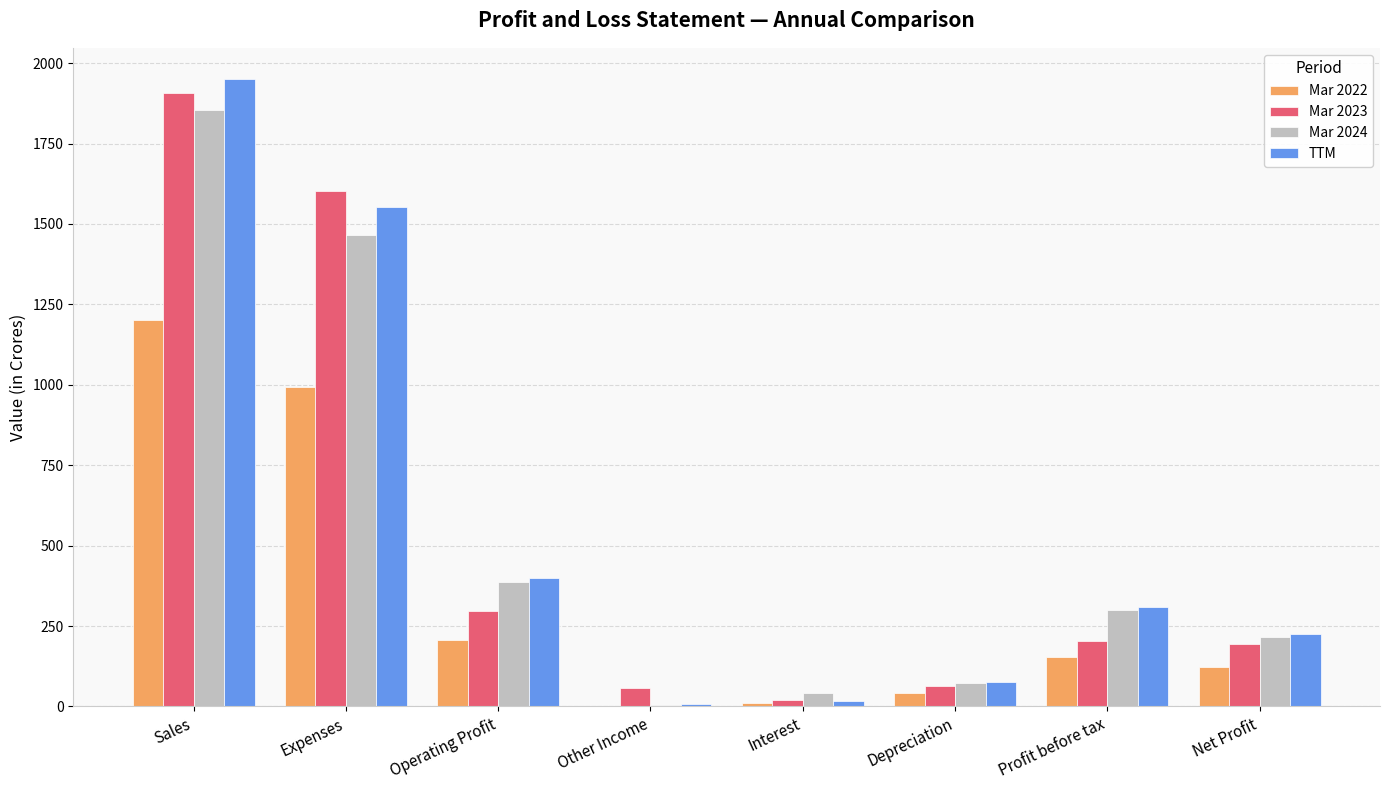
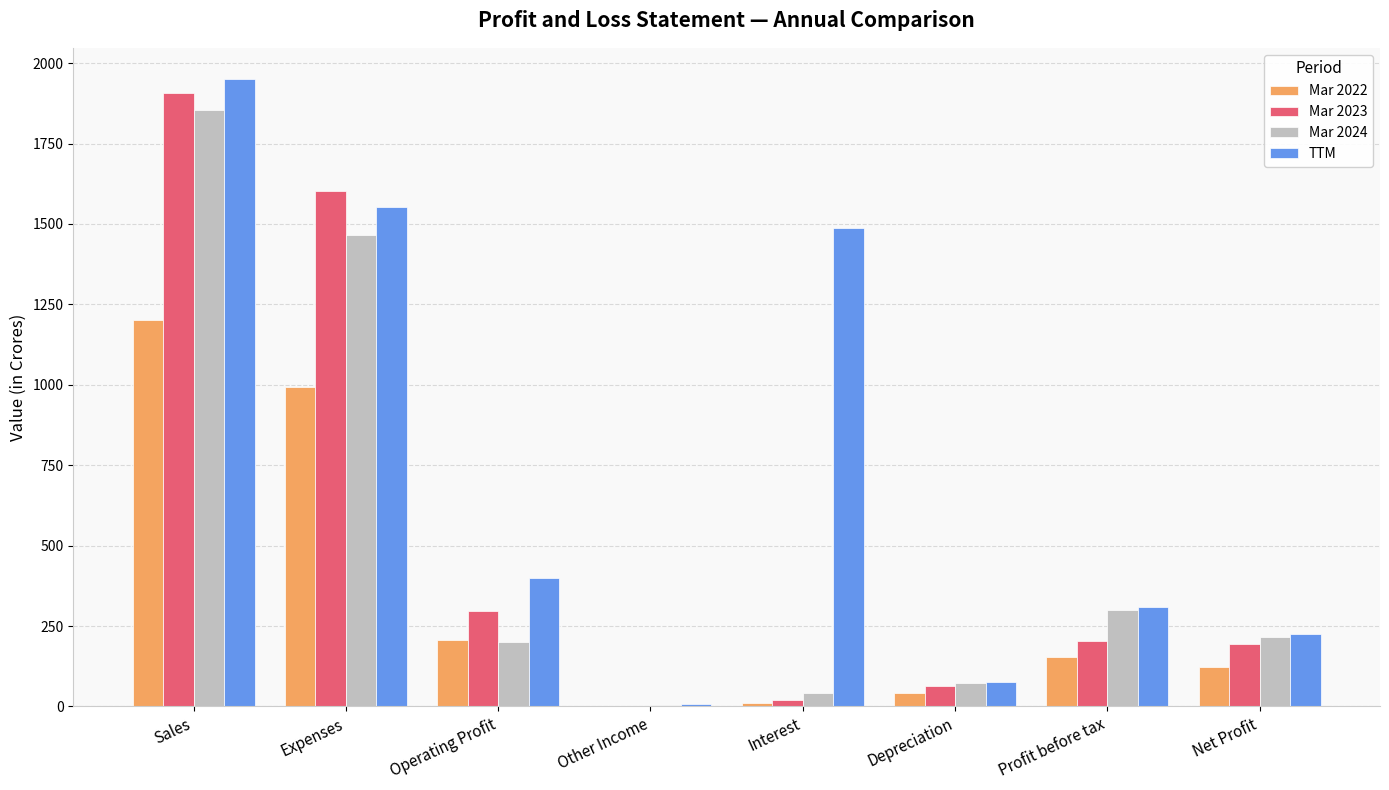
  {
    "Mar 2022": {
      "Sales": 1200,
      "Expenses": 990,
      "Operating Profit": 210,
      "Interest": 10,
      "Depreciation": 40,
      "Profit before tax": 160,
      "Net Profit": 120
    },
    "Mar 2023": {
      "Sales": 1910,
      "Expenses": 1600,
      "Operating Profit": 300,
-     "Other Income": 60,
+     "Other Income": 0,
      "Interest": 20,
      "Depreciation": 60,
      "Profit before tax": 200,
      "Net Profit": 190
    },
    "Mar 2024": {
      "Sales": 1850,
      "Expenses": 1470,
-     "Operating Profit": 390,
+     "Operating Profit": 200,
      "Interest": 40,
      "Depreciation": 70,
      "Profit before tax": 300,
      "Net Profit": 220
    },
    "TTM": {
      "Sales": 1950,
      "Expenses": 1550,
      "Operating Profit": 400,
-     "Interest": 20,
+     "Interest": 1490,
      "Depreciation": 80,
      "Profit before tax": 310,
      "Net Profit": 230
    }
  }
